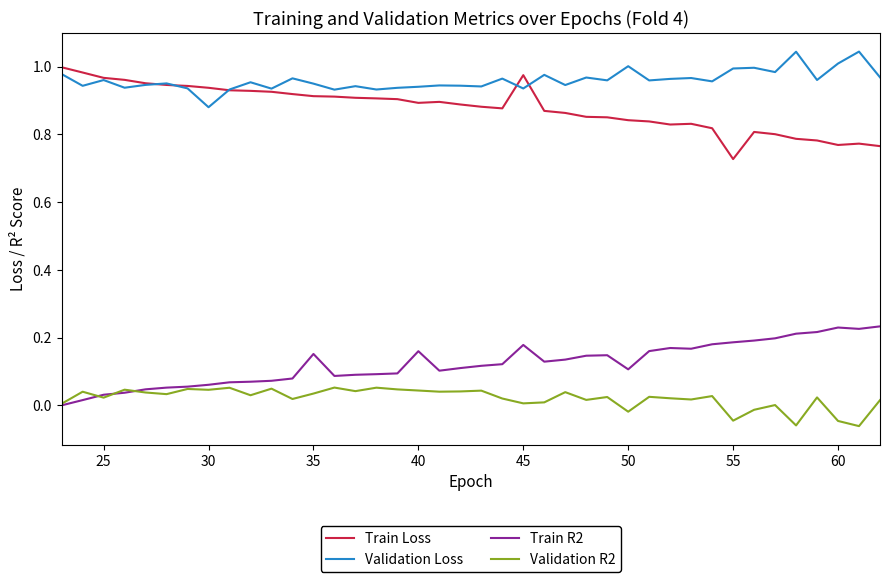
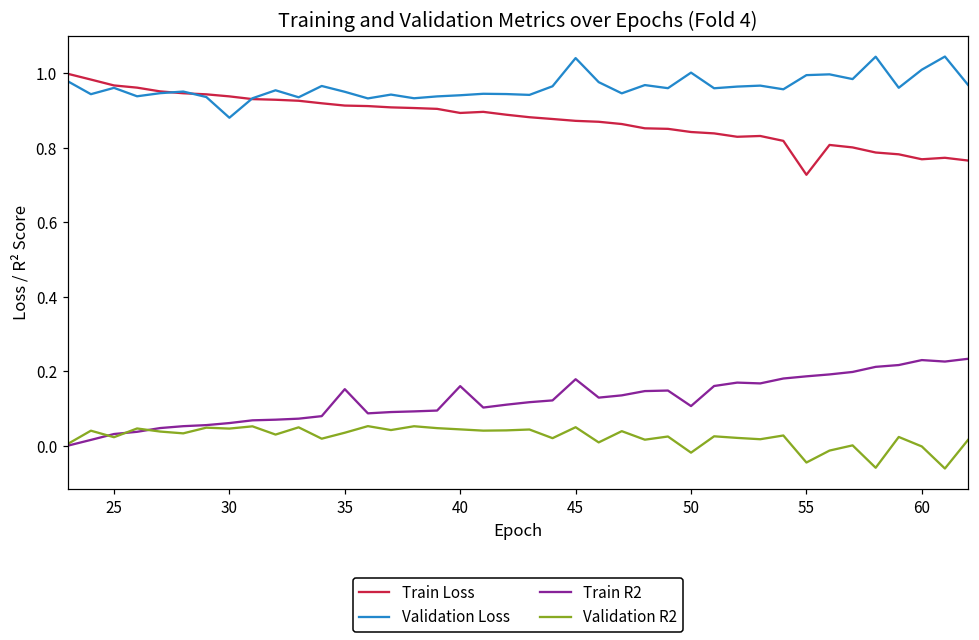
  {
    "Train Loss": {
      "30": 0.94,
      "35": 0.91,
      "40": 0.89,
-     "45": 0.98,
+     "45": 0.87,
      "50": 0.84,
      "55": 0.73,
      "60": 0.77
    },
    "Validation Loss": {
      "30": 0.88,
      "35": 0.95,
      "40": 0.94,
-     "45": 0.94,
+     "45": 1.04,
      "50": 1.00,
      "55": 0.99,
      "60": 1.01
    },
    "Train R2": {
      "25": 0.03,
      "30": 0.06,
      "35": 0.15,
      "40": 0.16,
      "45": 0.18,
      "50": 0.11,
      "55": 0.19,
      "60": 0.23
    },
    "Validation R2": {
      "25": 0.02,
      "30": 0.05,
      "35": 0.03,
      "40": 0.04,
-     "45": 0.01,
+     "45": 0.05,
      "50": -0.02,
      "55": -0.05,
-     "60": -0.05
+     "60": 0.00
    }
  }
